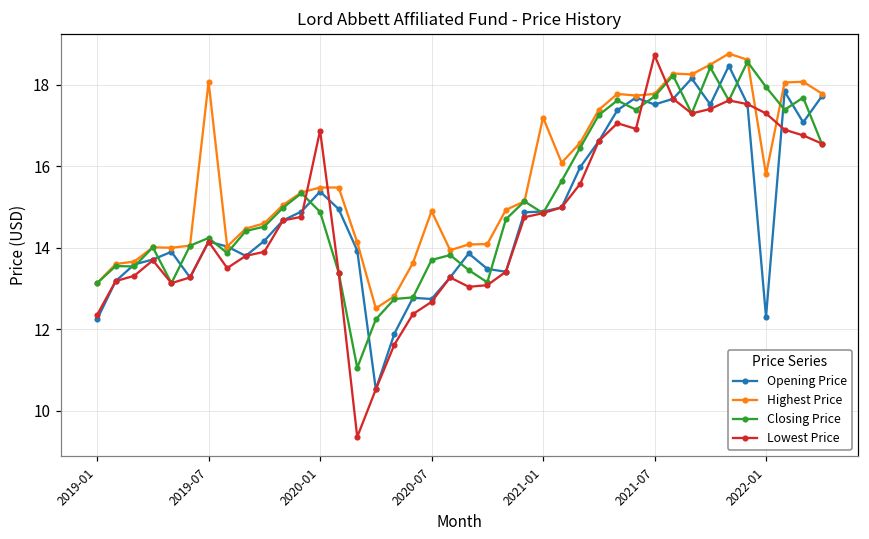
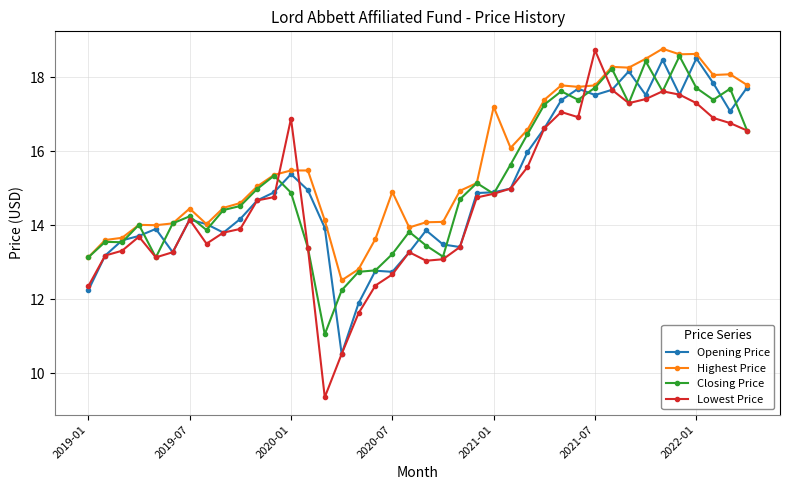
  {
    "Opening Price": {
      "2019-01": 12.2,
      "2020-01": 15.4,
      "2020-07": 12.7,
      "2021-07": 17.5,
-     "2022-01": 12.3
+     "2022-01": 18.5
    },
    "Highest Price": {
-     "2019-07": 18.1,
+     "2019-07": 14.5,
      "2020-01": 15.5,
      "2020-07": 14.9,
      "2021-01": 17.2,
-     "2022-01": 15.8
+     "2022-01": 18.6
    },
    "Closing Price": {
      "2019-07": 14.2,
      "2020-01": 14.9,
-     "2020-07": 13.7,
-     "2022-01": 18.0
+     "2020-07": 13.2,
+     "2022-01": 17.7
    },
    "Lowest Price": {
      "2019-01": 12.4,
      "2020-01": 16.9,
      "2020-07": 12.7,
      "2021-07": 18.7,
      "2022-01": 17.3
    }
  }
